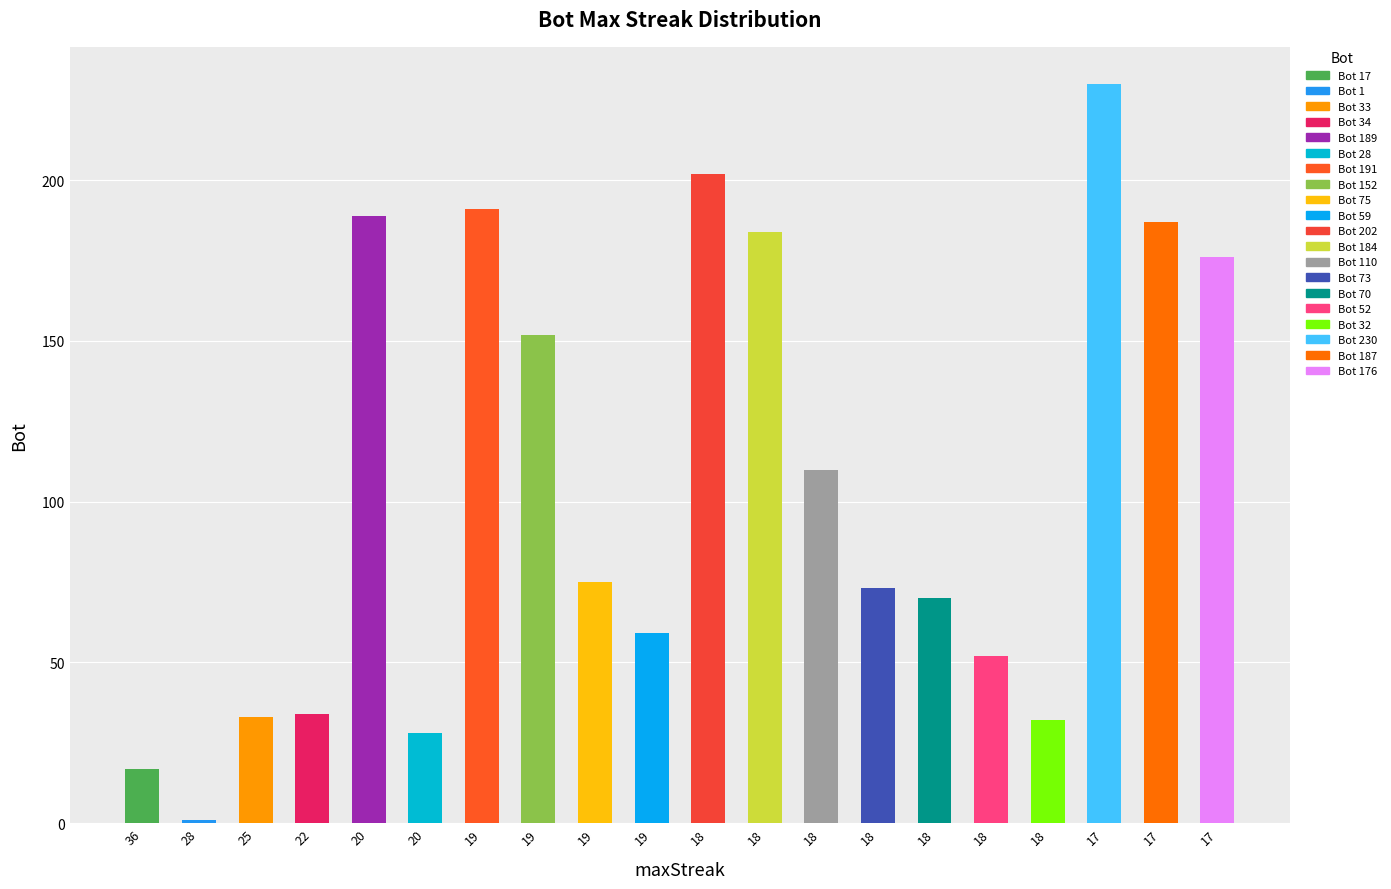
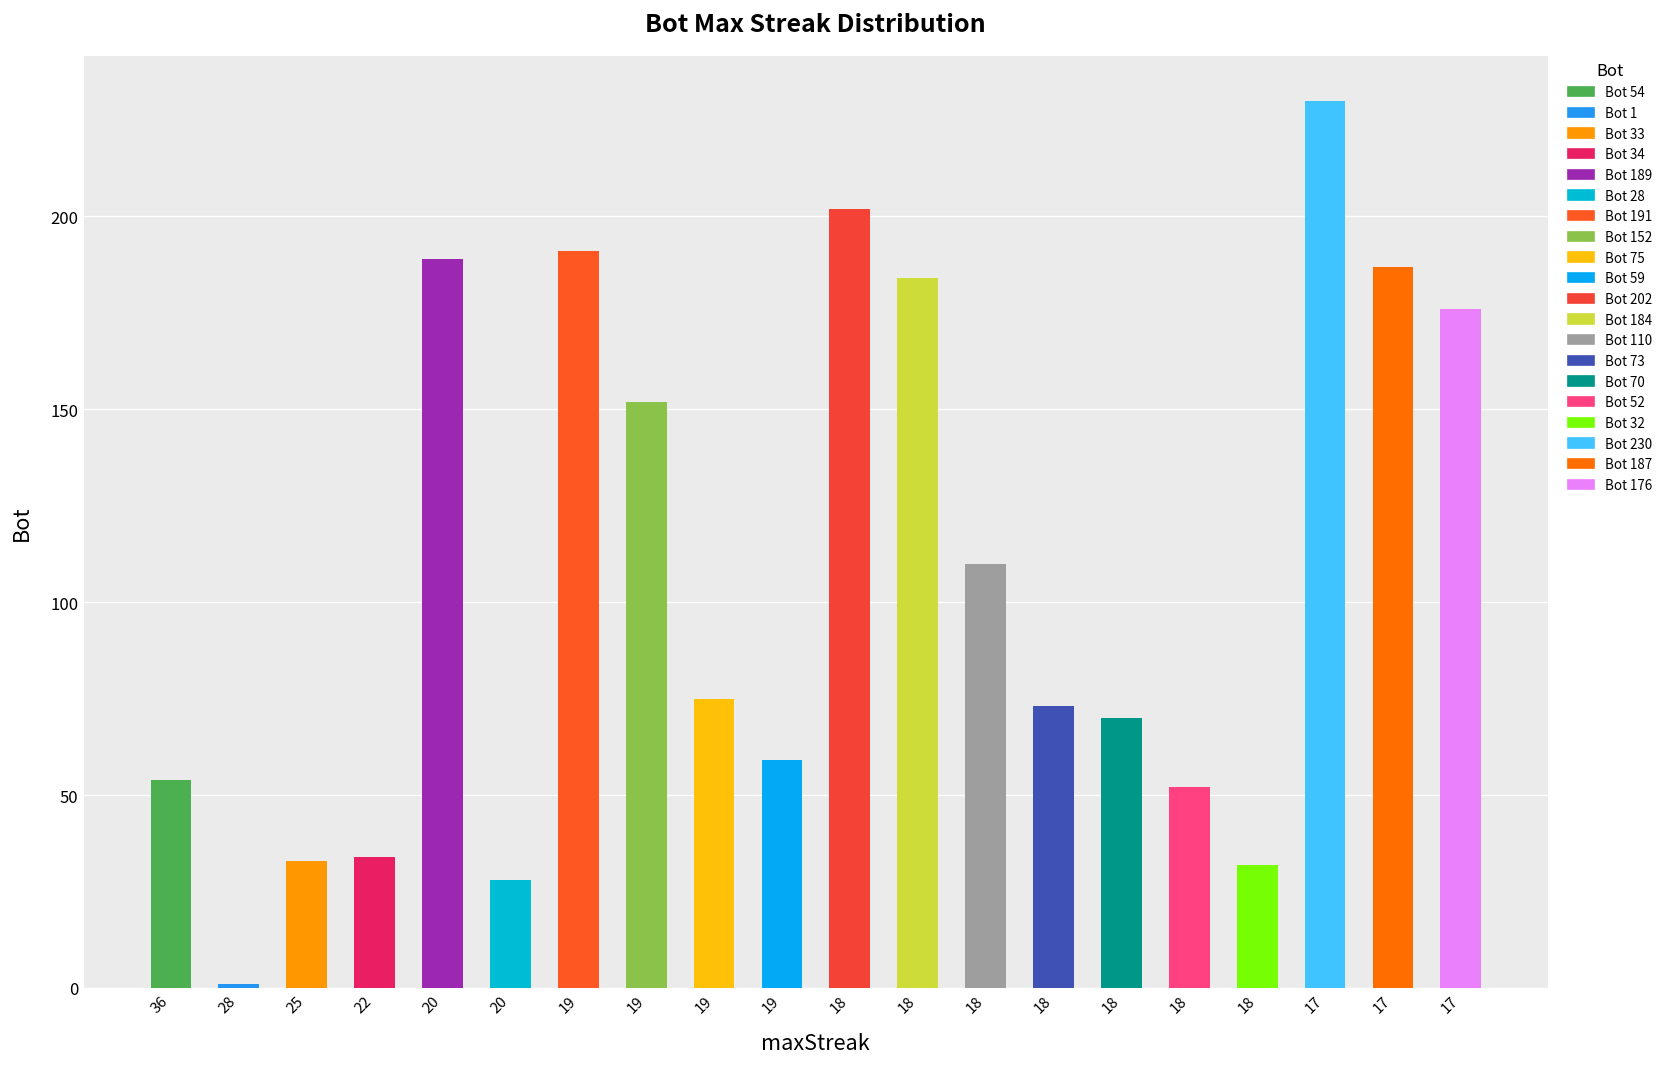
  {
-   "36": 17,
+   "36": 54,
    "28": 1,
    "25": 33,
    "22": 34
  }
